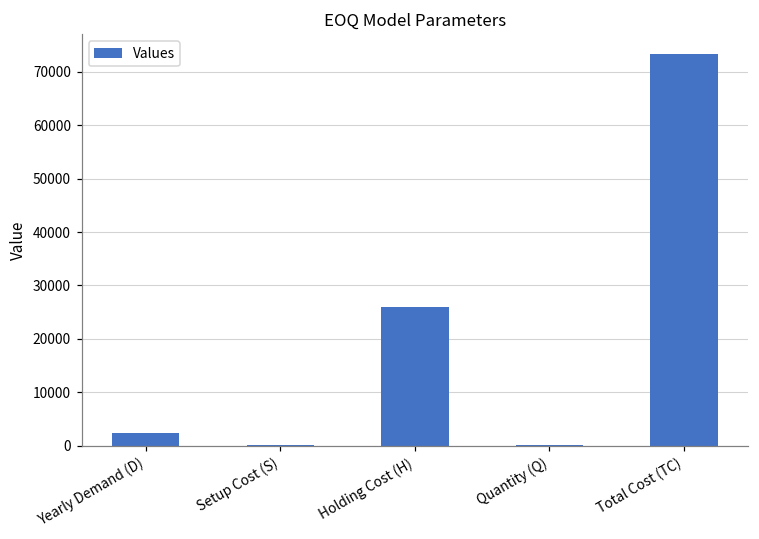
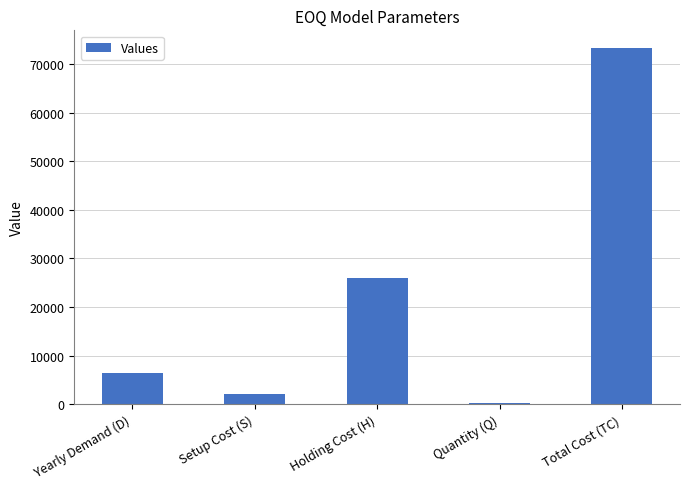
  {
-   "Yearly Demand (D)": 2000,
-   "Setup Cost (S)": 0,
+   "Yearly Demand (D)": 6000,
+   "Setup Cost (S)": 2000,
    "Holding Cost (H)": 26000,
    "Total Cost (TC)": 73000
  }
